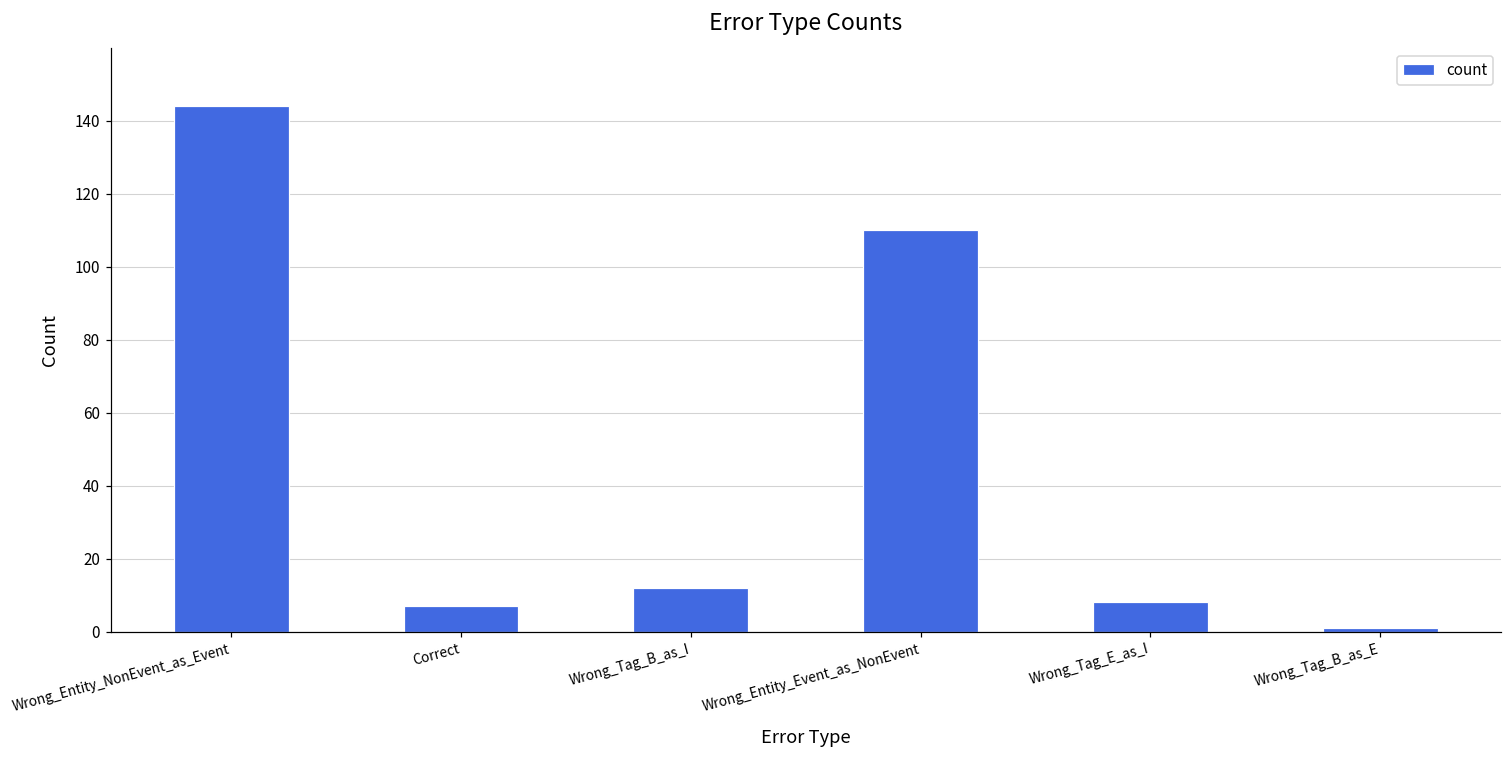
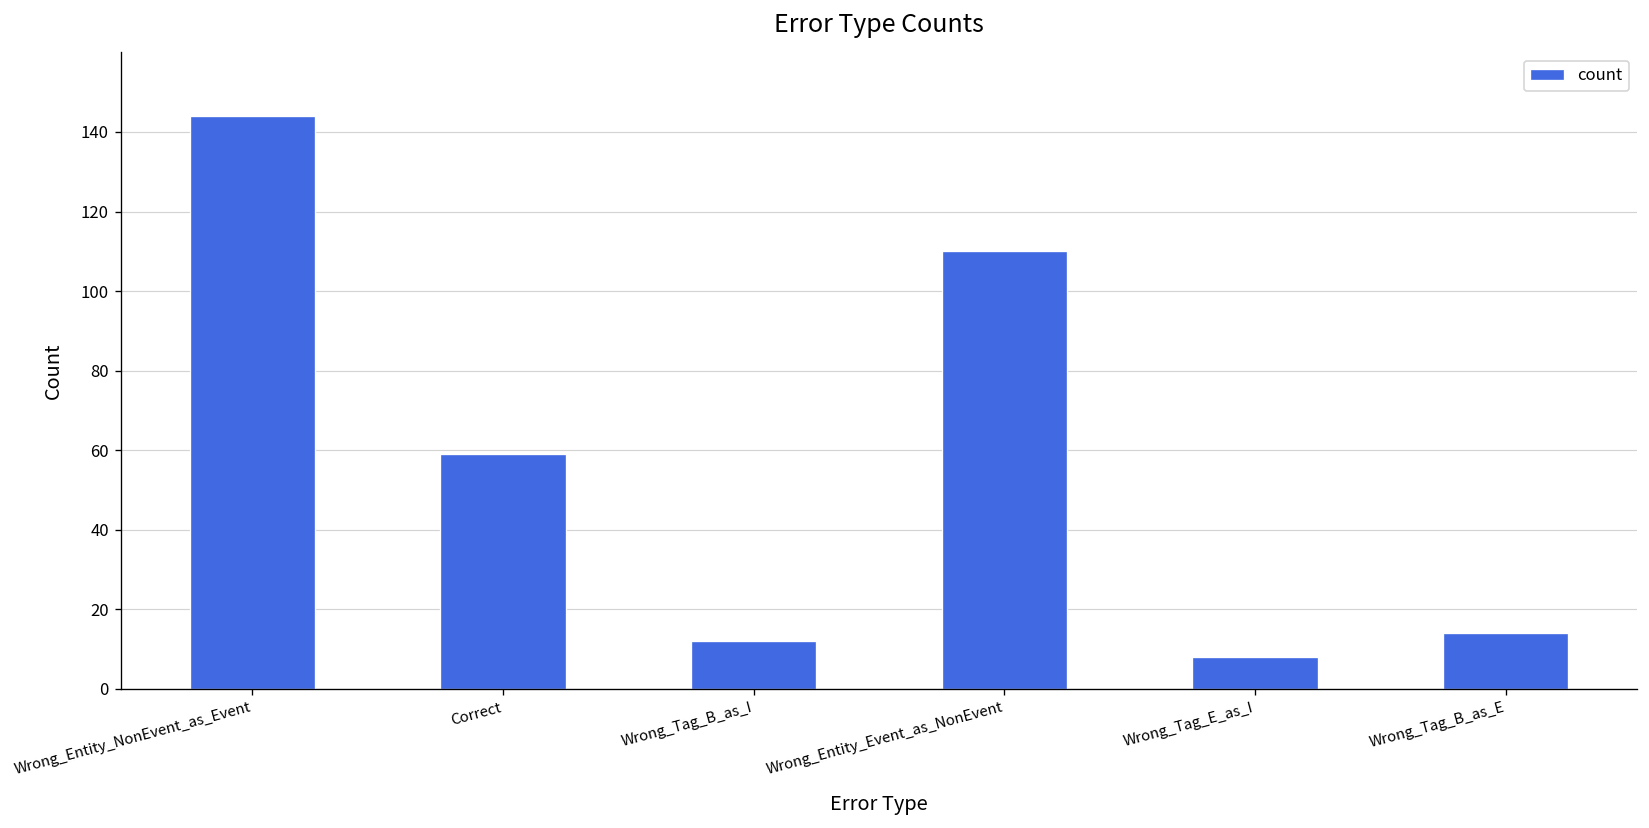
  {
    "Wrong_Entity_NonEvent_as_Event": 144,
-   "Correct": 7,
+   "Correct": 59,
    "Wrong_Tag_B_as_I": 12,
    "Wrong_Entity_Event_as_NonEvent": 110,
    "Wrong_Tag_E_as_I": 8,
-   "Wrong_Tag_B_as_E": 1
+   "Wrong_Tag_B_as_E": 14
  }
